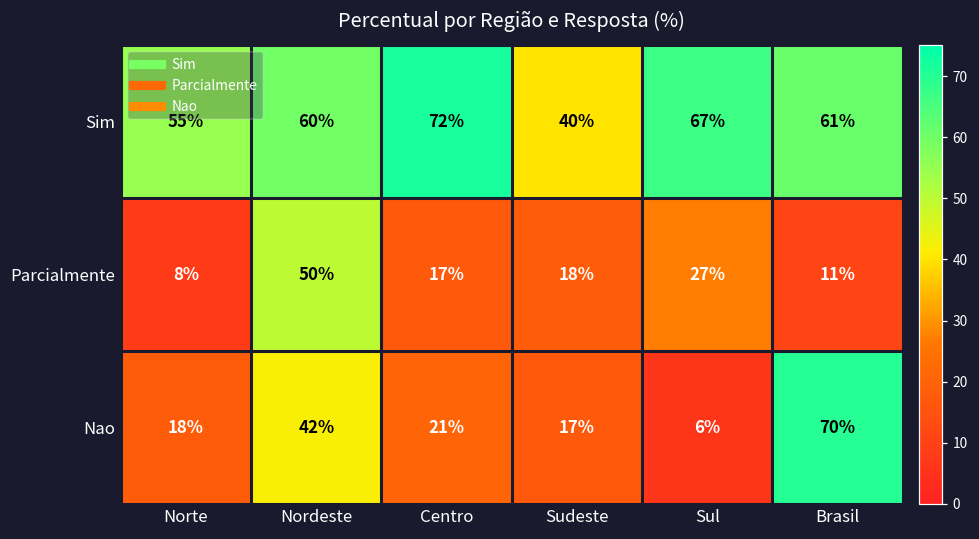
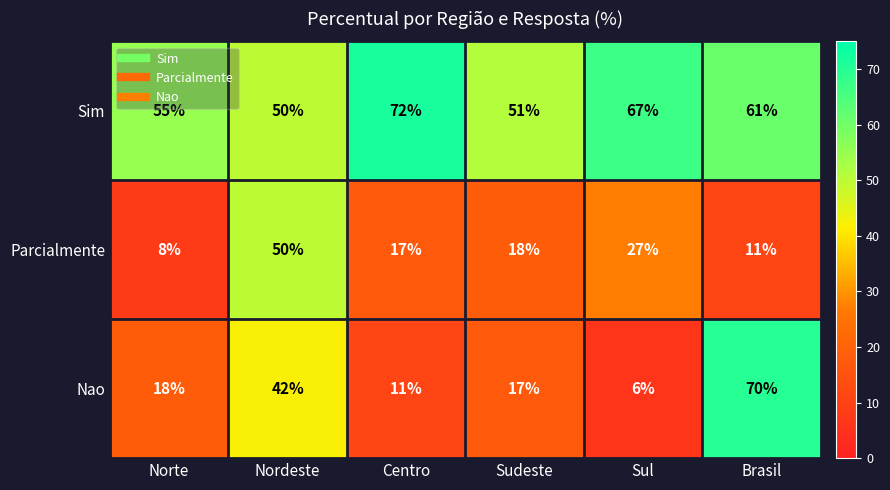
  {
    "Sim": {
-     "Nordeste": "60%",
+     "Nordeste": "50%",
      "Centro": "72%",
-     "Sudeste": "40%",
+     "Sudeste": "51%",
      "Sul": "67%",
      "Brasil": "61%"
    },
    "Parcialmente": {
      "Norte": "8%",
      "Nordeste": "50%",
      "Centro": "17%",
      "Sudeste": "18%",
      "Sul": "27%",
      "Brasil": "11%"
    },
    "Nao": {
      "Norte": "18%",
      "Nordeste": "42%",
-     "Centro": "21%",
+     "Centro": "11%",
      "Sudeste": "17%",
      "Sul": "6%",
      "Brasil": "70%"
    }
  }
